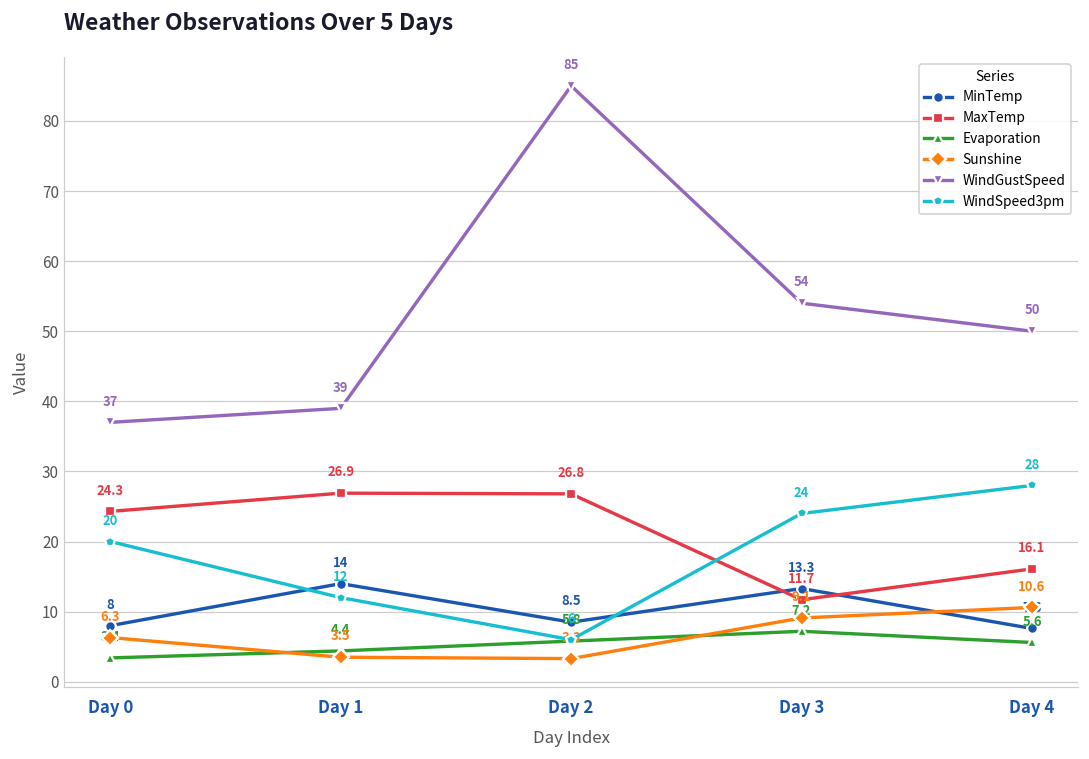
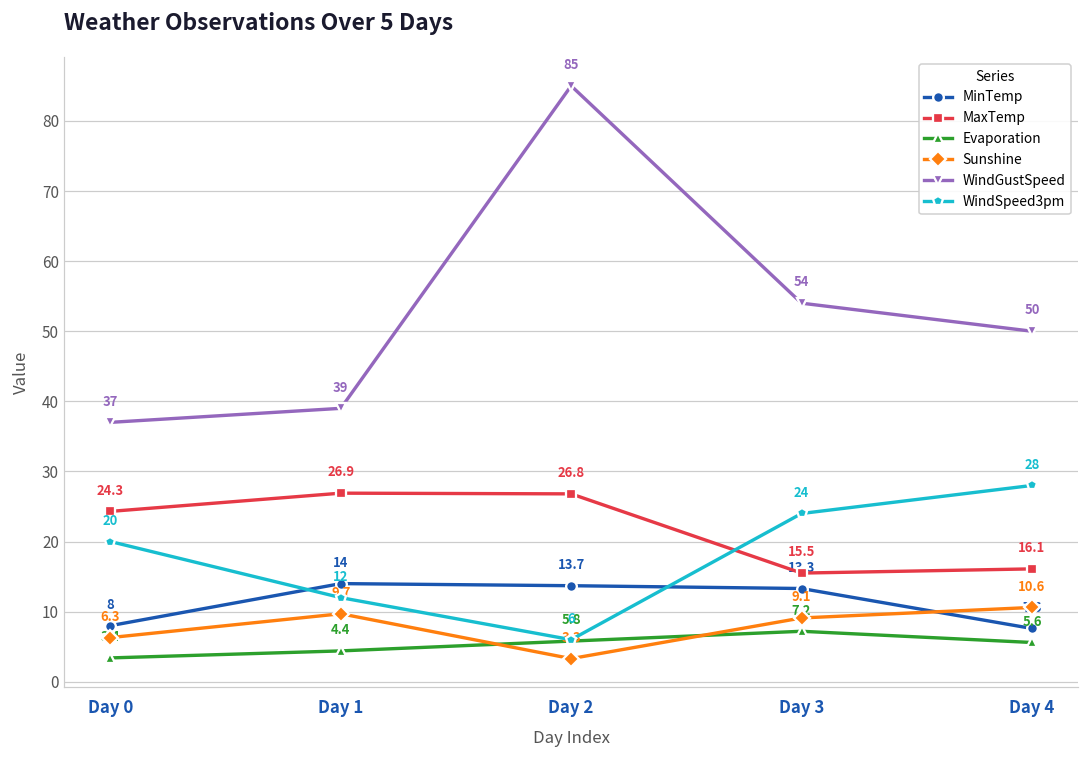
  {
    "MinTemp": {
      "Day 1": 14,
-     "Day 2": 8.5
+     "Day 2": 13.7
    },
    "MaxTemp": {
      "Day 0": 24.3,
      "Day 1": 26.9,
      "Day 2": 26.8,
-     "Day 3": 11.7,
+     "Day 3": 15.5,
      "Day 4": 16.1
    },
    "Evaporation": {
      "Day 1": 4.4
    },
    "Sunshine": {
-     "Day 1": 3.5,
+     "Day 1": 9.7,
      "Day 4": 10.6
    },
    "WindGustSpeed": {
      "Day 0": 37,
      "Day 1": 39,
      "Day 2": 85,
      "Day 3": 54,
      "Day 4": 50
    },
    "WindSpeed3pm": {
      "Day 3": 24,
      "Day 4": 28
    }
  }
